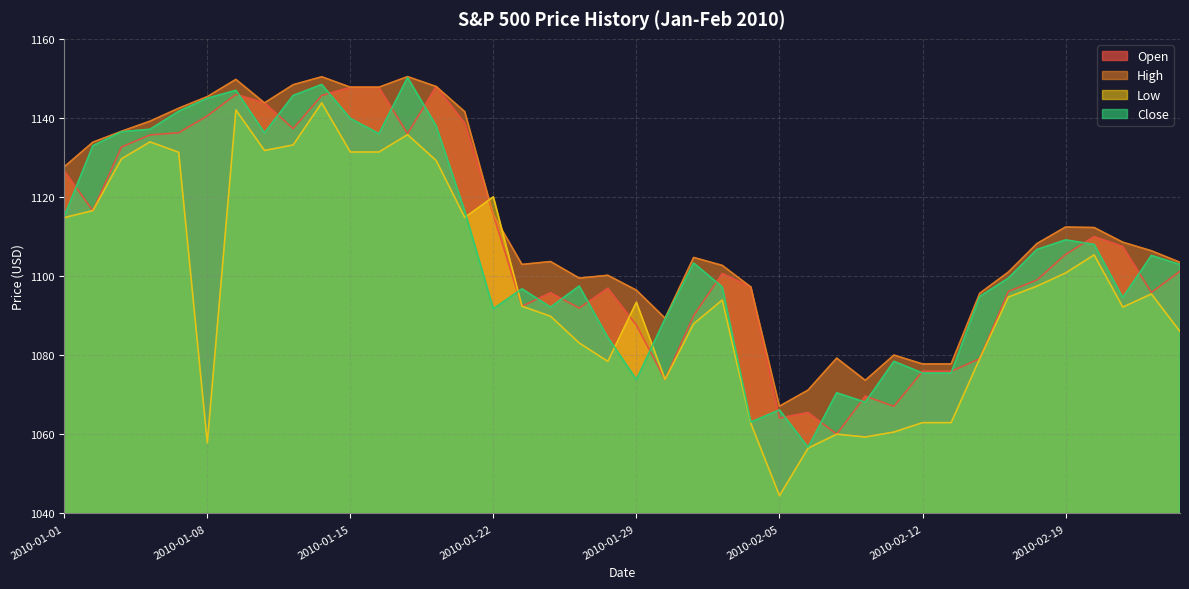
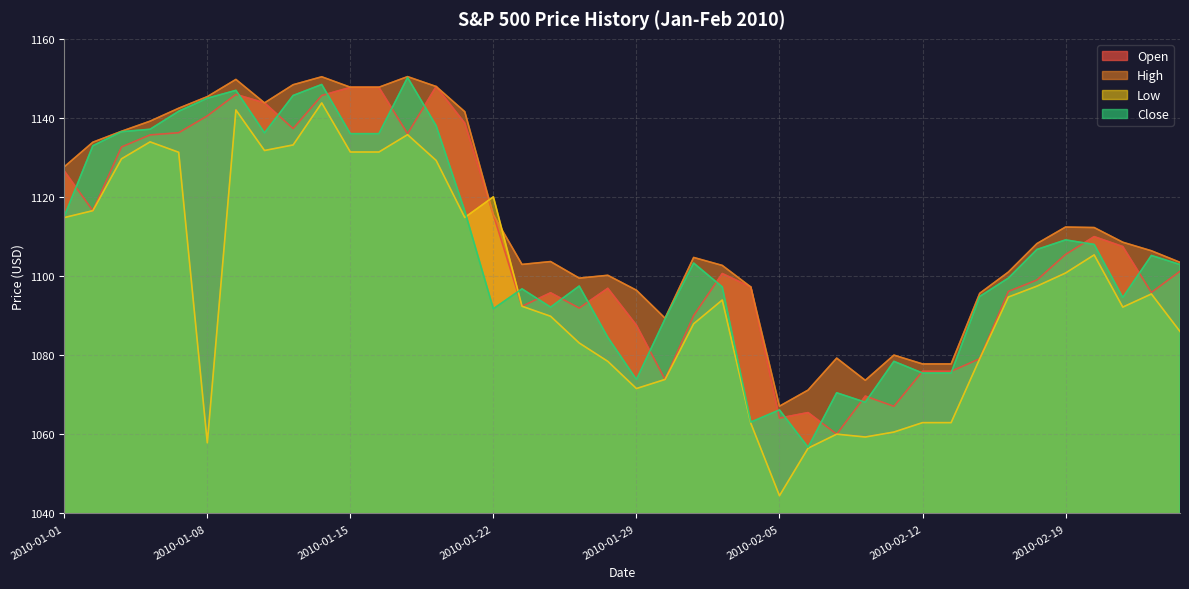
  {
    "Low": {
      "2010-01-08": 1058,
      "2010-01-15": 1131,
      "2010-01-22": 1120,
-     "2010-01-29": 1093,
+     "2010-01-29": 1072,
      "2010-02-05": 1045,
      "2010-02-12": 1063,
      "2010-02-19": 1101
    },
    "Close": {
-     "2010-01-15": 1140,
+     "2010-01-15": 1136,
      "2010-01-22": 1092,
      "2010-01-29": 1074,
      "2010-02-05": 1066,
      "2010-02-19": 1109
    }
  }
